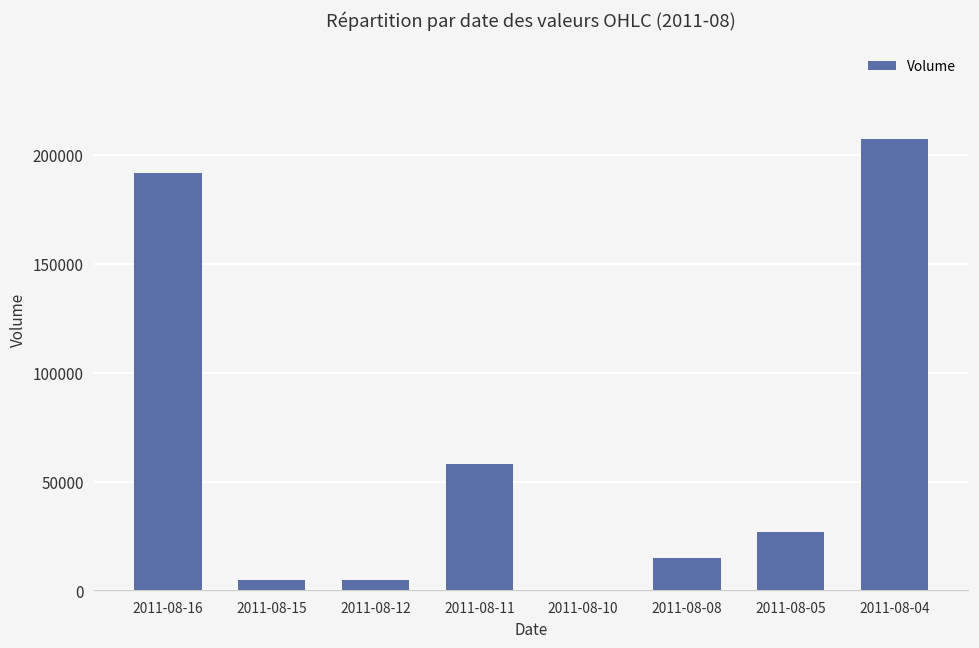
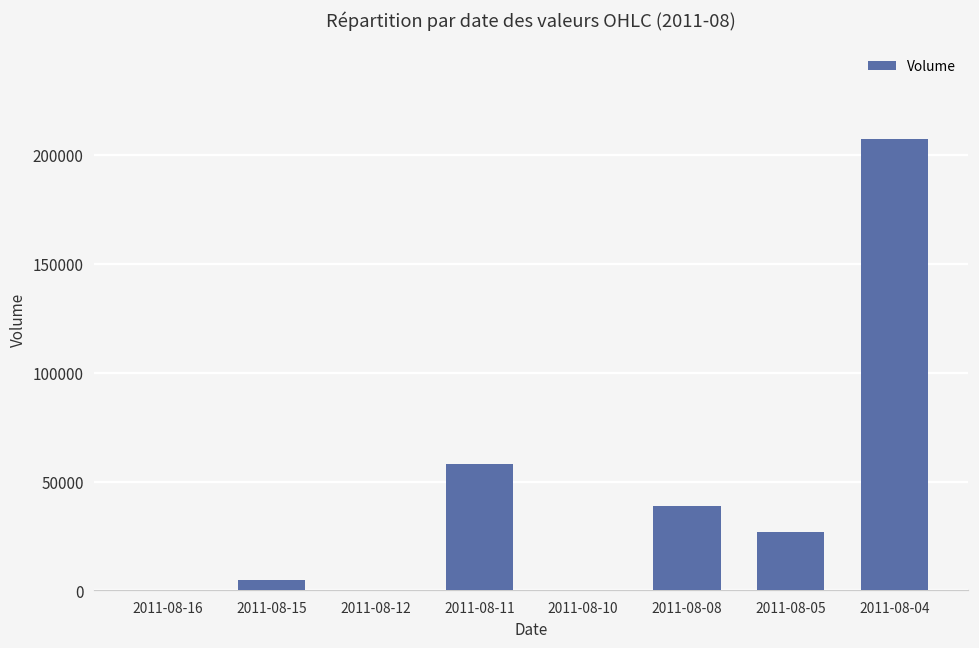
  {
-   "2011-08-16": 191000,
+   "2011-08-16": 0,
    "2011-08-15": 5000,
-   "2011-08-12": 5000,
+   "2011-08-12": 0,
    "2011-08-11": 58000,
    "2011-08-10": 0,
-   "2011-08-08": 15000,
+   "2011-08-08": 39000,
    "2011-08-05": 27000,
    "2011-08-04": 207000
  }
